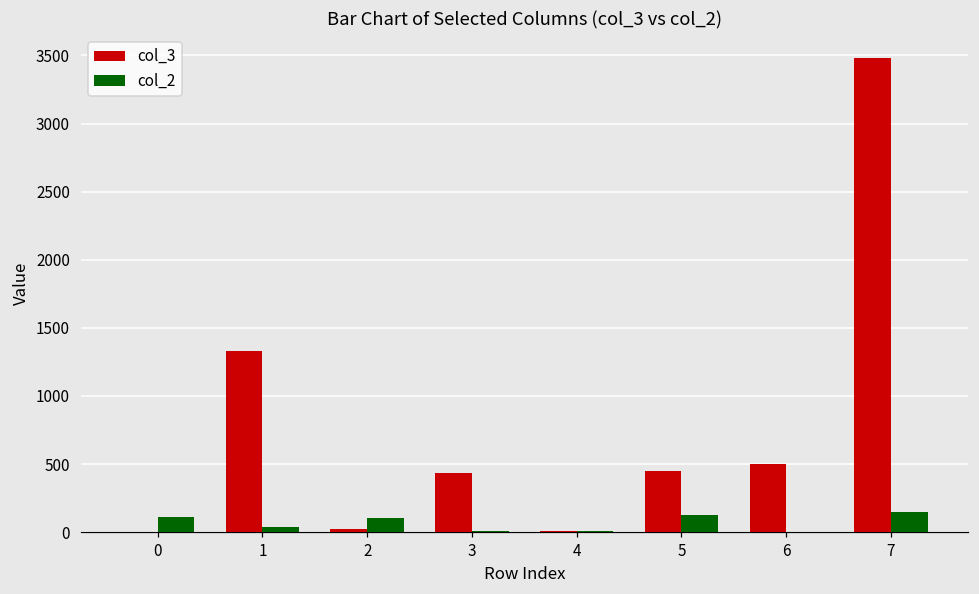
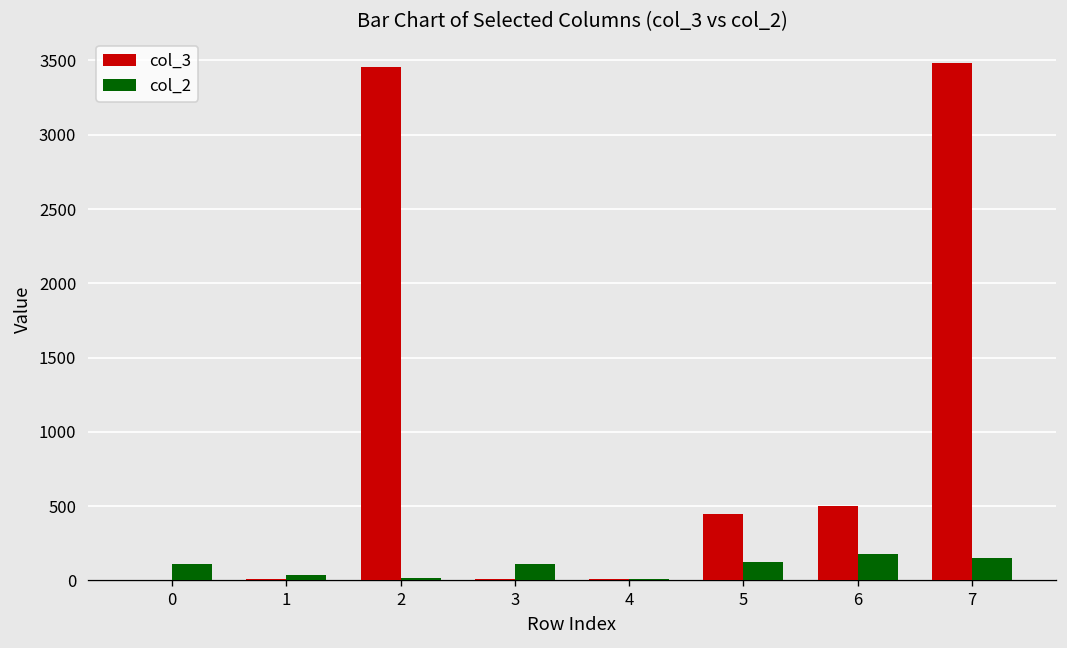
  {
    "col_3": {
      "0": 0,
-     "1": 1330,
-     "2": 20,
-     "3": 430,
+     "1": 10,
+     "2": 3460,
+     "3": 10,
      "5": 450,
      "6": 500,
      "7": 3480
    },
    "col_2": {
      "0": 110,
      "1": 40,
-     "2": 100,
-     "3": 10,
+     "2": 20,
+     "3": 110,
      "5": 130,
-     "6": 0,
+     "6": 180,
      "7": 150
    }
  }
